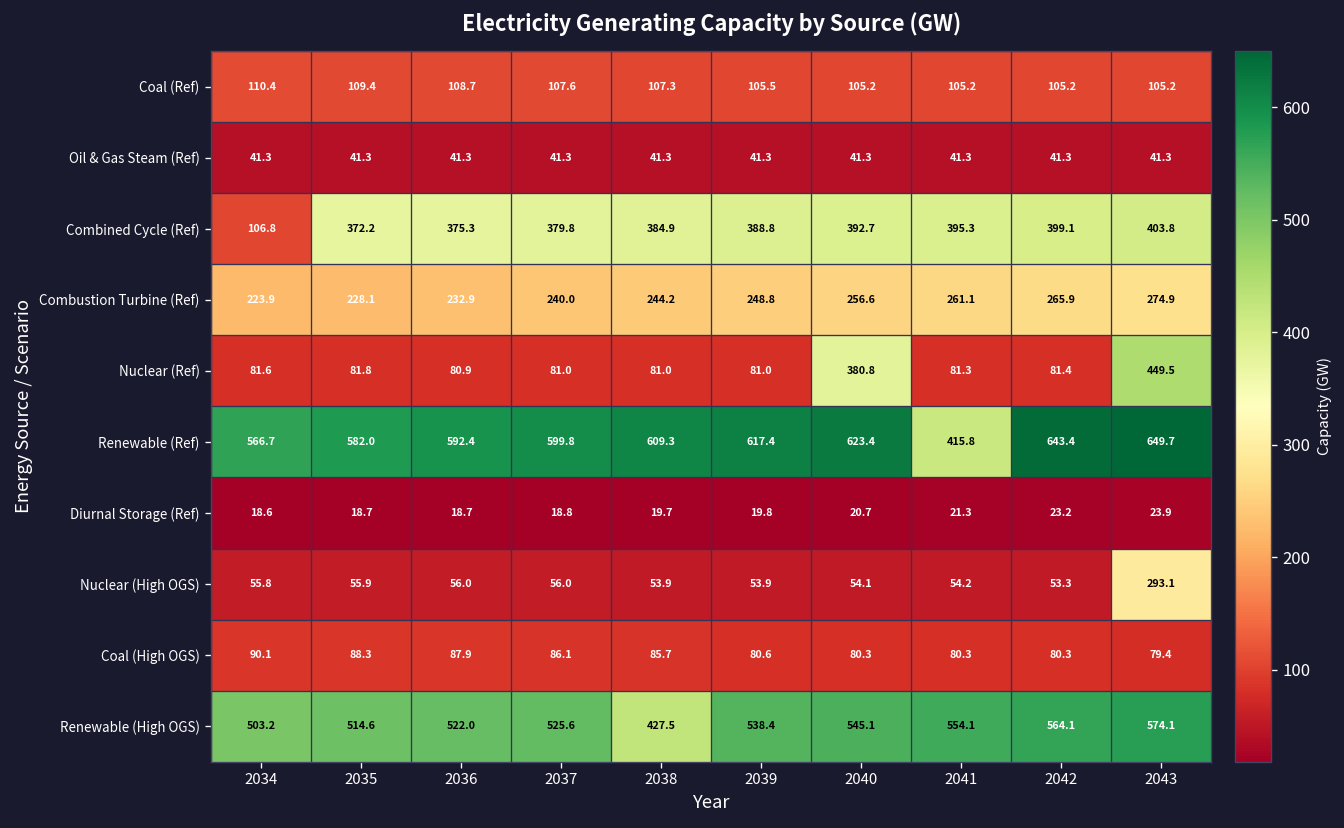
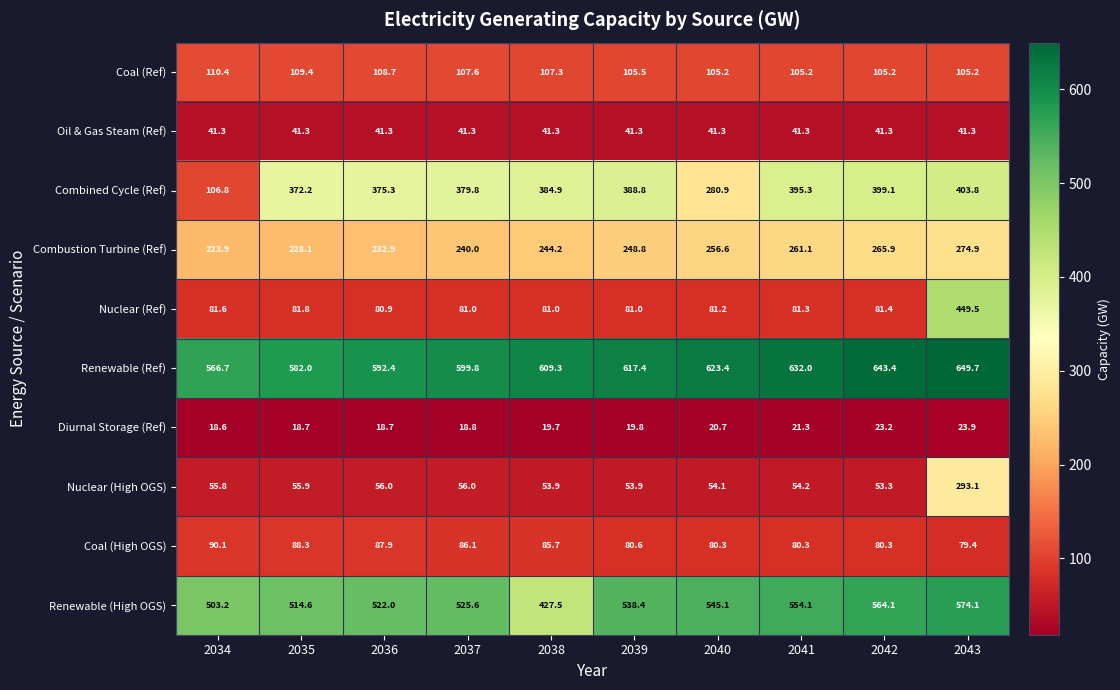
  {
    "Coal (Ref)": {
      "2034": 110.4,
      "2035": 109.4,
      "2036": 108.7,
      "2037": 107.6,
      "2038": 107.3,
      "2039": 105.5,
      "2040": 105.2,
      "2041": 105.2,
      "2042": 105.2,
      "2043": 105.2
    },
    "Oil & Gas Steam (Ref)": {
      "2034": 41.3,
      "2035": 41.3,
      "2036": 41.3,
      "2037": 41.3,
      "2038": 41.3,
      "2039": 41.3,
      "2040": 41.3,
      "2041": 41.3,
      "2042": 41.3,
      "2043": 41.3
    },
    "Combined Cycle (Ref)": {
      "2034": 106.8,
      "2035": 372.2,
      "2036": 375.3,
      "2037": 379.8,
      "2038": 384.9,
      "2039": 388.8,
-     "2040": 392.7,
+     "2040": 280.9,
      "2041": 395.3,
      "2042": 399.1,
      "2043": 403.8
    },
    "Combustion Turbine (Ref)": {
      "2034": 223.9,
      "2035": 228.1,
      "2036": 232.9,
      "2037": 240.0,
      "2038": 244.2,
      "2039": 248.8,
      "2040": 256.6,
      "2041": 261.1,
      "2042": 265.9,
      "2043": 274.9
    },
    "Nuclear (Ref)": {
      "2034": 81.6,
      "2035": 81.8,
      "2036": 80.9,
      "2037": 81.0,
      "2038": 81.0,
      "2039": 81.0,
-     "2040": 380.8,
+     "2040": 81.2,
      "2041": 81.3,
      "2042": 81.4,
      "2043": 449.5
    },
    "Renewable (Ref)": {
      "2034": 566.7,
      "2035": 582.0,
      "2036": 592.4,
      "2037": 599.8,
      "2038": 609.3,
      "2039": 617.4,
      "2040": 623.4,
-     "2041": 415.8,
+     "2041": 632.0,
      "2042": 643.4,
      "2043": 649.7
    },
    "Diurnal Storage (Ref)": {
      "2034": 18.6,
      "2035": 18.7,
      "2036": 18.7,
      "2037": 18.8,
      "2038": 19.7,
      "2039": 19.8,
      "2040": 20.7,
      "2041": 21.3,
      "2042": 23.2,
      "2043": 23.9
    },
    "Nuclear (High OGS)": {
      "2034": 55.8,
      "2035": 55.9,
      "2036": 56.0,
      "2037": 56.0,
      "2038": 53.9,
      "2039": 53.9,
      "2040": 54.1,
      "2041": 54.2,
      "2042": 53.3,
      "2043": 293.1
    },
    "Coal (High OGS)": {
      "2034": 90.1,
      "2035": 88.3,
      "2036": 87.9,
      "2037": 86.1,
      "2038": 85.7,
      "2039": 80.6,
      "2040": 80.3,
      "2041": 80.3,
      "2042": 80.3,
      "2043": 79.4
    },
    "Renewable (High OGS)": {
      "2034": 503.2,
      "2035": 514.6,
      "2036": 522.0,
      "2037": 525.6,
      "2038": 427.5,
      "2039": 538.4,
      "2040": 545.1,
      "2041": 554.1,
      "2042": 564.1,
      "2043": 574.1
    }
  }
